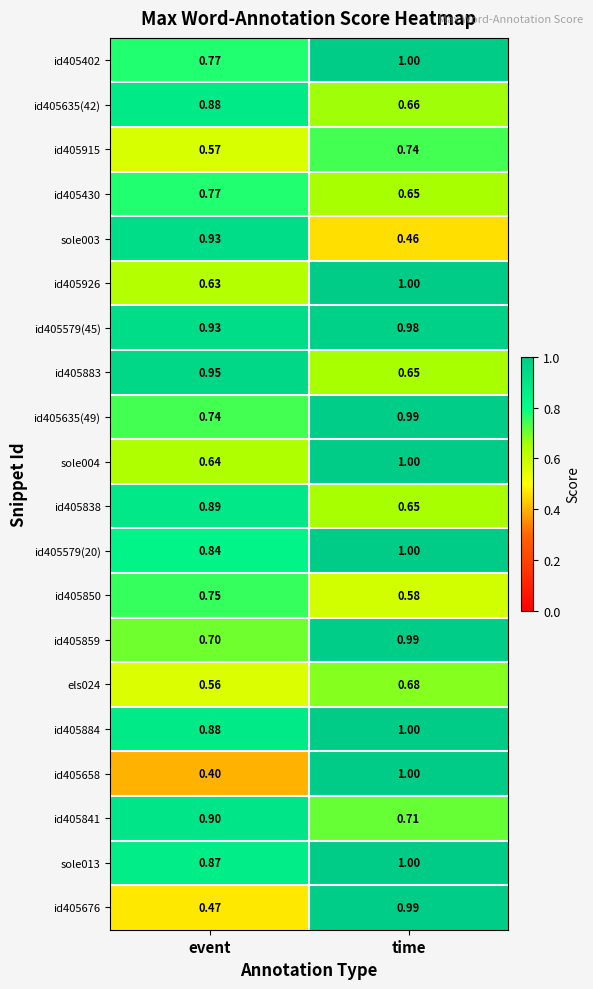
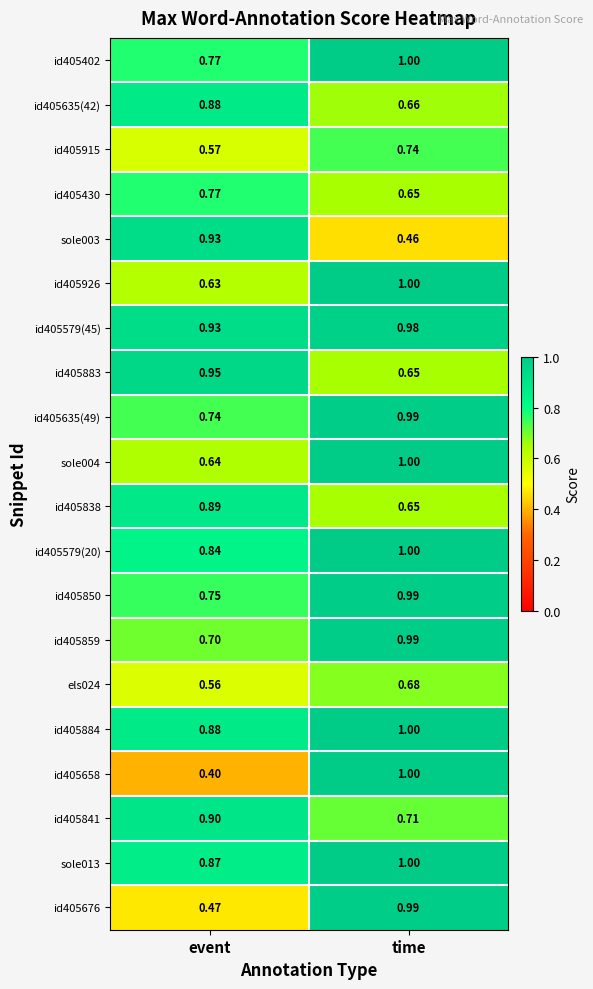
  {
    "id405402": {
      "event": 0.77,
      "time": 1.00
    },
    "id405635(42)": {
      "event": 0.88,
      "time": 0.66
    },
    "id405915": {
      "event": 0.57,
      "time": 0.74
    },
    "id405430": {
      "event": 0.77,
      "time": 0.65
    },
    "sole003": {
      "event": 0.93,
      "time": 0.46
    },
    "id405926": {
      "event": 0.63,
      "time": 1.00
    },
    "id405579(45)": {
      "event": 0.93,
      "time": 0.98
    },
    "id405883": {
      "event": 0.95,
      "time": 0.65
    },
    "id405635(49)": {
      "event": 0.74,
      "time": 0.99
    },
    "sole004": {
      "event": 0.64,
      "time": 1.00
    },
    "id405838": {
      "event": 0.89,
      "time": 0.65
    },
    "id405579(20)": {
      "event": 0.84,
      "time": 1.00
    },
    "id405850": {
      "event": 0.75,
-     "time": 0.58
+     "time": 0.99
    },
    "id405859": {
      "event": 0.70,
      "time": 0.99
    },
    "els024": {
      "event": 0.56,
      "time": 0.68
    },
    "id405884": {
      "event": 0.88,
      "time": 1.00
    },
    "id405658": {
      "event": 0.40,
      "time": 1.00
    },
    "id405841": {
      "event": 0.90,
      "time": 0.71
    },
    "sole013": {
      "event": 0.87,
      "time": 1.00
    },
    "id405676": {
      "event": 0.47,
      "time": 0.99
    }
  }
